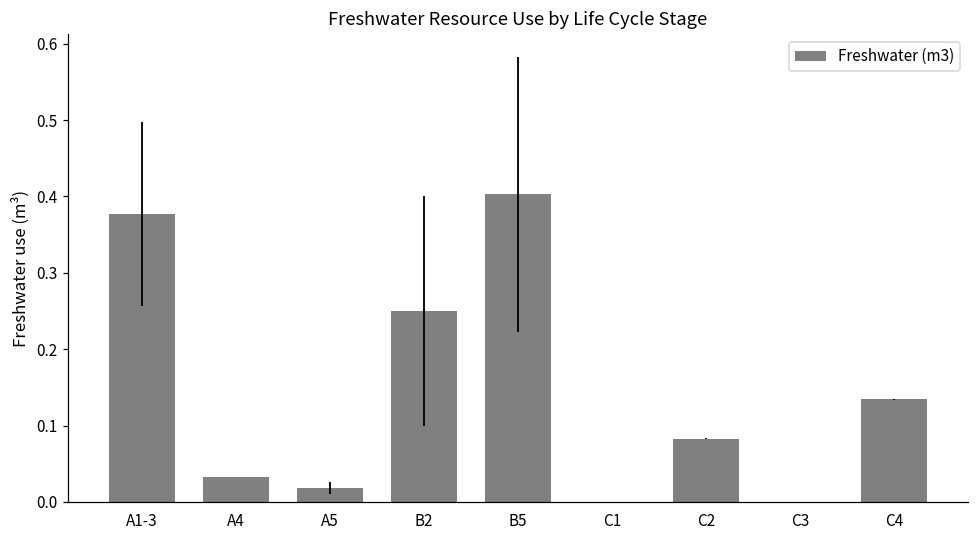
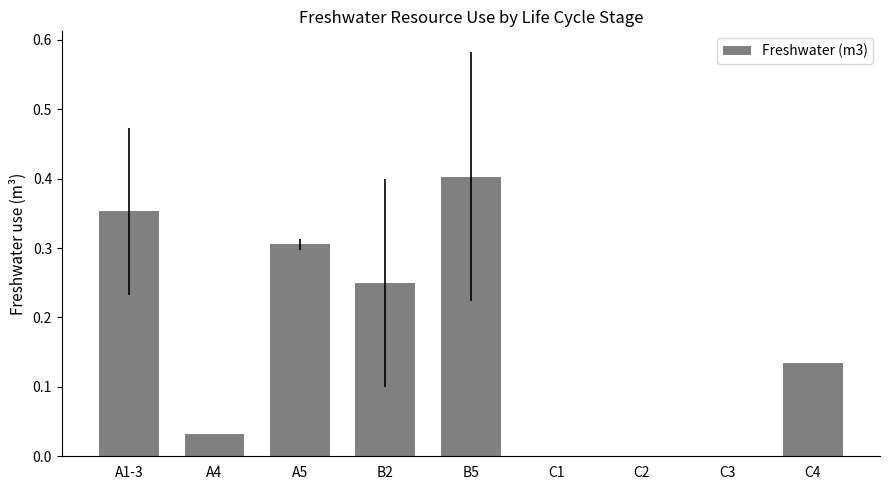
  {
-   "A1-3": 0.38,
+   "A1-3": 0.35,
    "A4": 0.03,
-   "A5": 0.02,
+   "A5": 0.31,
    "B2": 0.25,
    "B5": 0.40,
    "C1": 0.00,
-   "C2": 0.08,
+   "C2": 0.00,
    "C3": 0.00,
    "C4": 0.13
  }
